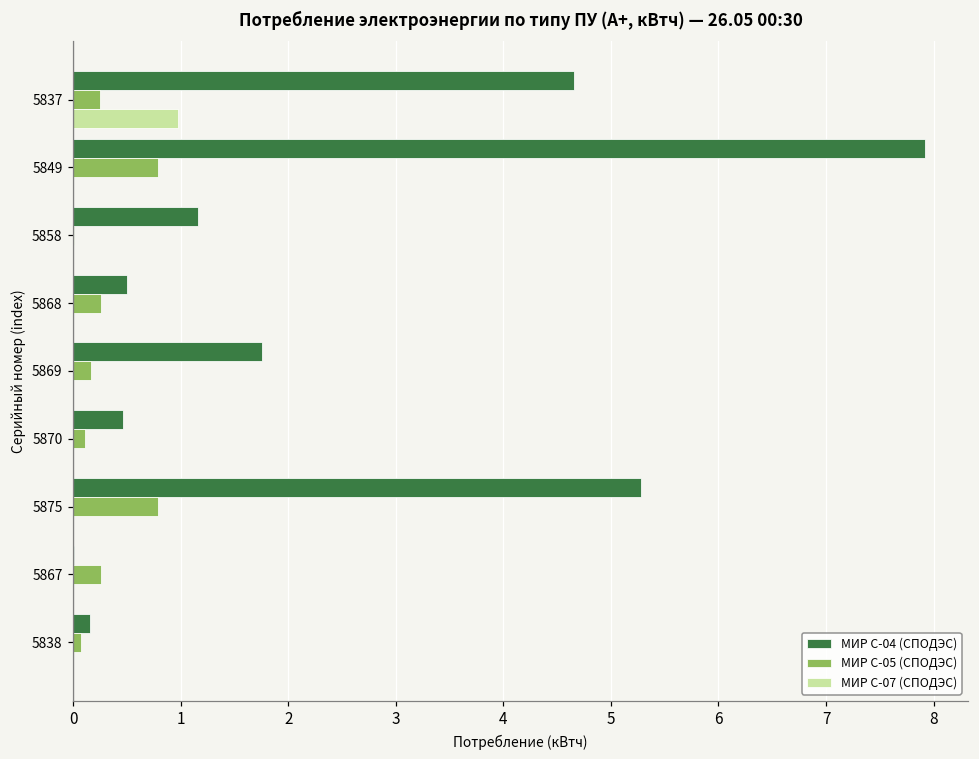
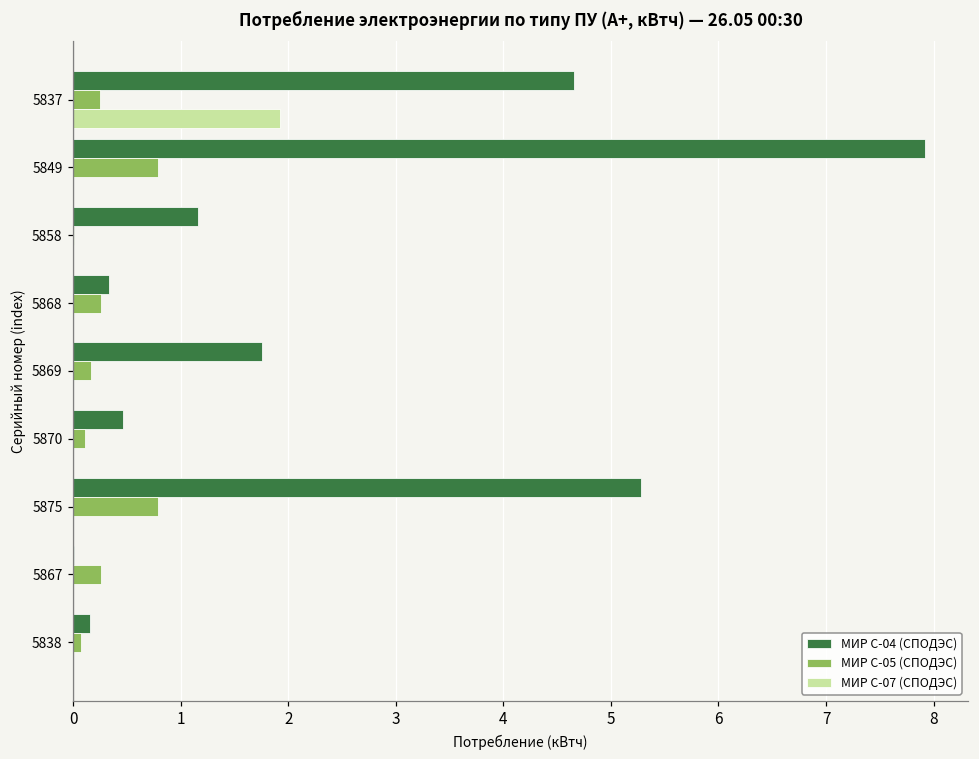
  {
    "МИР С-04 (СПОДЭС)": {
      "5837": 4.7,
      "5849": 7.9,
      "5858": 1.2,
-     "5868": 0.5,
+     "5868": 0.3,
      "5869": 1.8,
      "5870": 0.5,
      "5875": 5.3,
      "5838": 0.2
    },
    "МИР С-05 (СПОДЭС)": {
      "5837": 0.3,
      "5849": 0.8,
      "5868": 0.3,
      "5869": 0.2,
      "5870": 0.1,
      "5875": 0.8,
      "5867": 0.3,
      "5838": 0.1
    },
    "МИР С-07 (СПОДЭС)": {
-     "5837": 1.0,
+     "5837": 1.9,
      "5849": 0.0,
      "5858": 0.0,
      "5868": 0.0,
      "5869": 0.0,
      "5870": 0.0,
      "5875": 0.0,
      "5867": 0.0,
      "5838": 0.0
    }
  }
